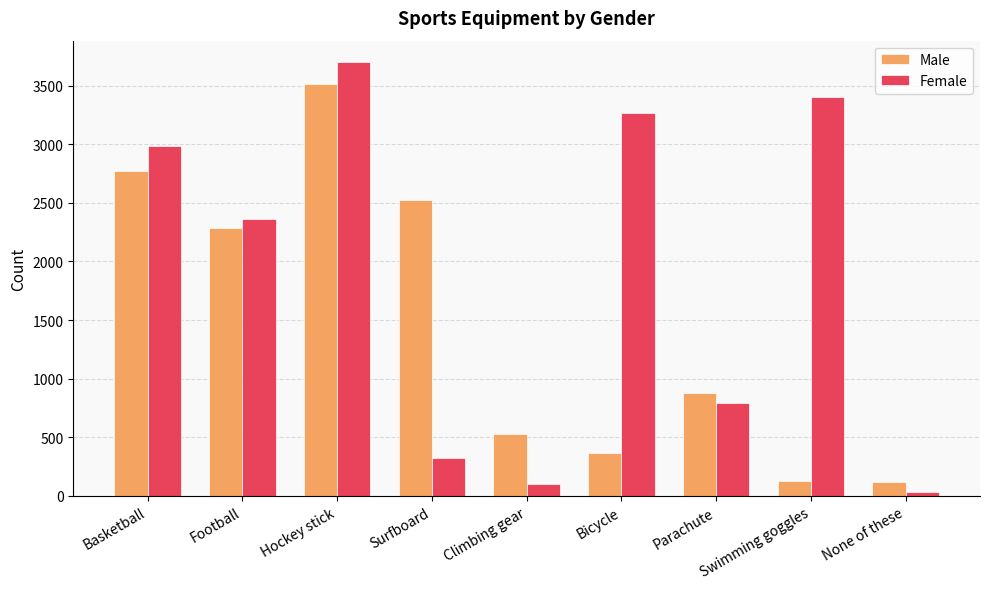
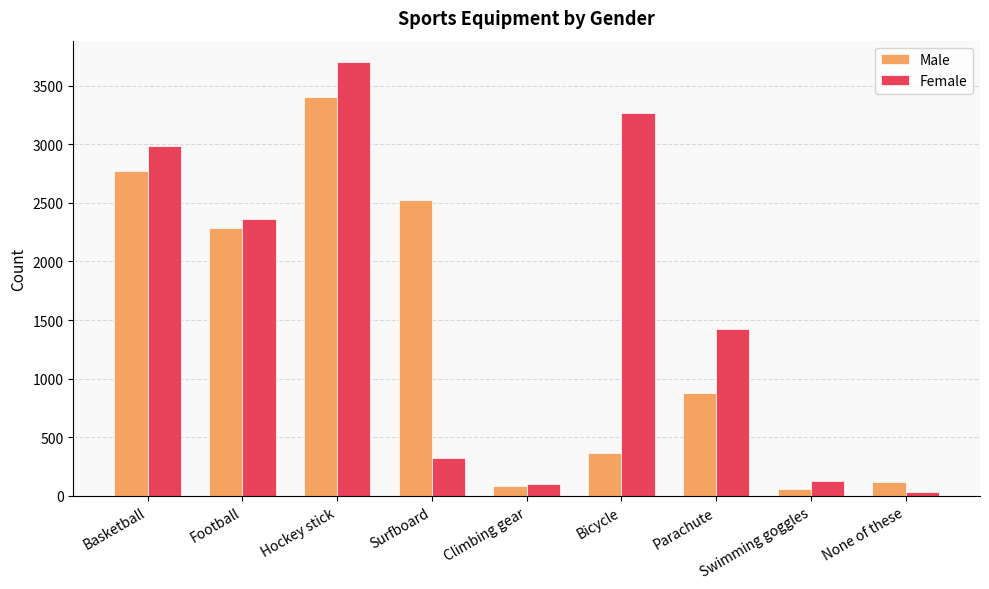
  {
    "Male": {
      "Basketball": 2770,
      "Football": 2290,
-     "Hockey stick": 3520,
+     "Hockey stick": 3410,
      "Surfboard": 2530,
-     "Climbing gear": 530,
+     "Climbing gear": 90,
      "Bicycle": 370,
      "Parachute": 880,
-     "Swimming goggles": 130,
+     "Swimming goggles": 60,
      "None of these": 120
    },
    "Female": {
      "Basketball": 2980,
      "Football": 2370,
      "Hockey stick": 3700,
      "Surfboard": 330,
      "Climbing gear": 100,
      "Bicycle": 3270,
-     "Parachute": 800,
-     "Swimming goggles": 3400,
+     "Parachute": 1420,
+     "Swimming goggles": 130,
      "None of these": 40
    }
  }
